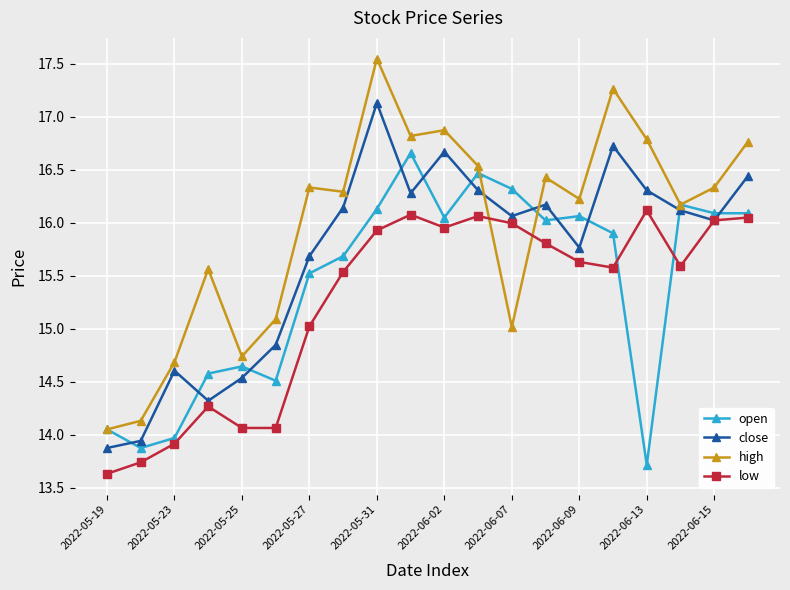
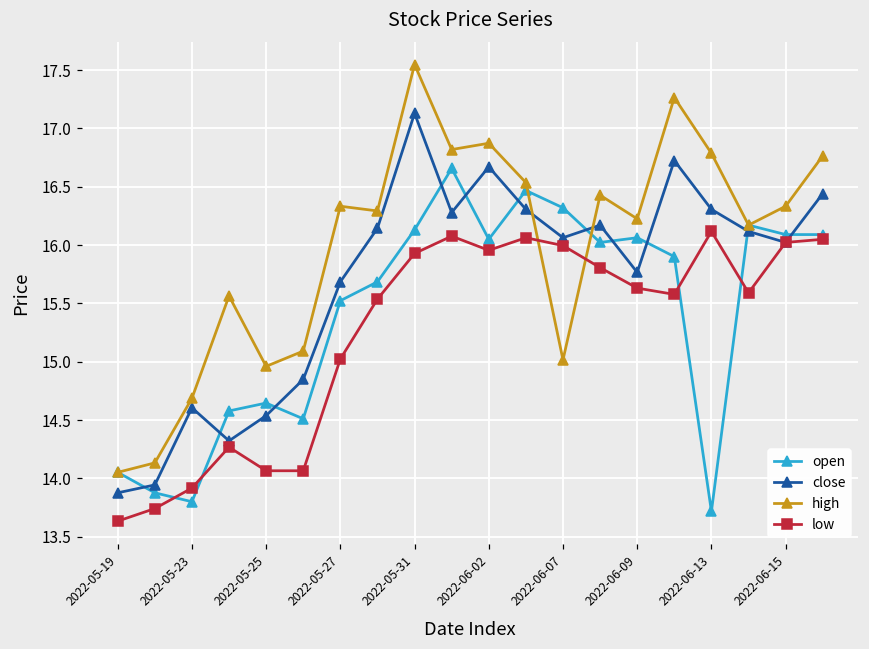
  {
    "open": {
-     "2022-05-23": 13.97,
+     "2022-05-23": 13.80,
      "2022-05-25": 14.65,
      "2022-05-27": 15.52,
      "2022-05-31": 16.13,
      "2022-06-02": 16.05,
      "2022-06-07": 16.32,
      "2022-06-09": 16.06,
      "2022-06-13": 13.72,
      "2022-06-15": 16.09
    },
    "close": {
      "2022-05-19": 13.88,
      "2022-05-23": 14.61,
      "2022-05-25": 14.54,
      "2022-05-27": 15.69,
      "2022-05-31": 17.13,
      "2022-06-02": 16.67,
      "2022-06-07": 16.06,
      "2022-06-09": 15.77,
      "2022-06-13": 16.31
    },
    "high": {
      "2022-05-23": 14.69,
-     "2022-05-25": 14.74,
+     "2022-05-25": 14.96,
      "2022-05-27": 16.33,
      "2022-05-31": 17.55,
      "2022-06-02": 16.87,
      "2022-06-07": 15.02,
      "2022-06-09": 16.23,
      "2022-06-13": 16.79,
      "2022-06-15": 16.33
    },
    "low": {
      "2022-05-19": 13.63,
      "2022-05-23": 13.92,
      "2022-05-25": 14.07,
      "2022-05-27": 15.02,
      "2022-05-31": 15.93,
      "2022-06-02": 15.96,
      "2022-06-07": 16.00,
      "2022-06-09": 15.63,
      "2022-06-13": 16.12
    }
  }
